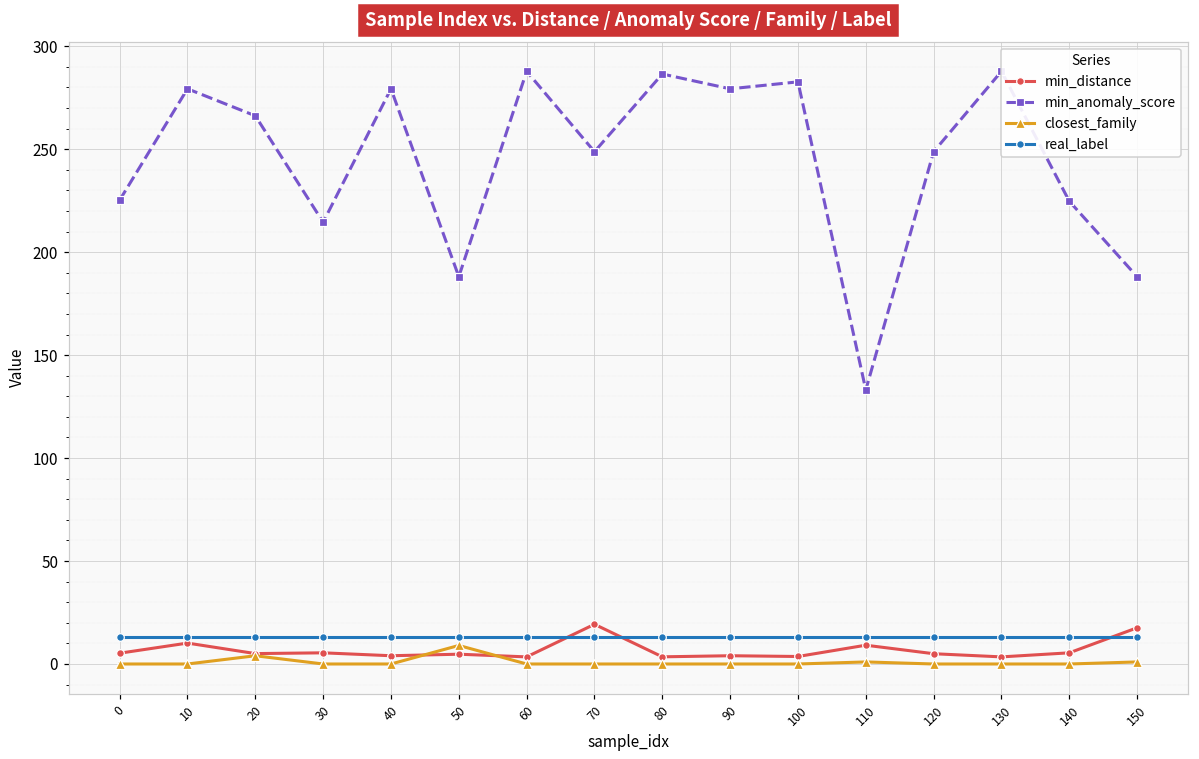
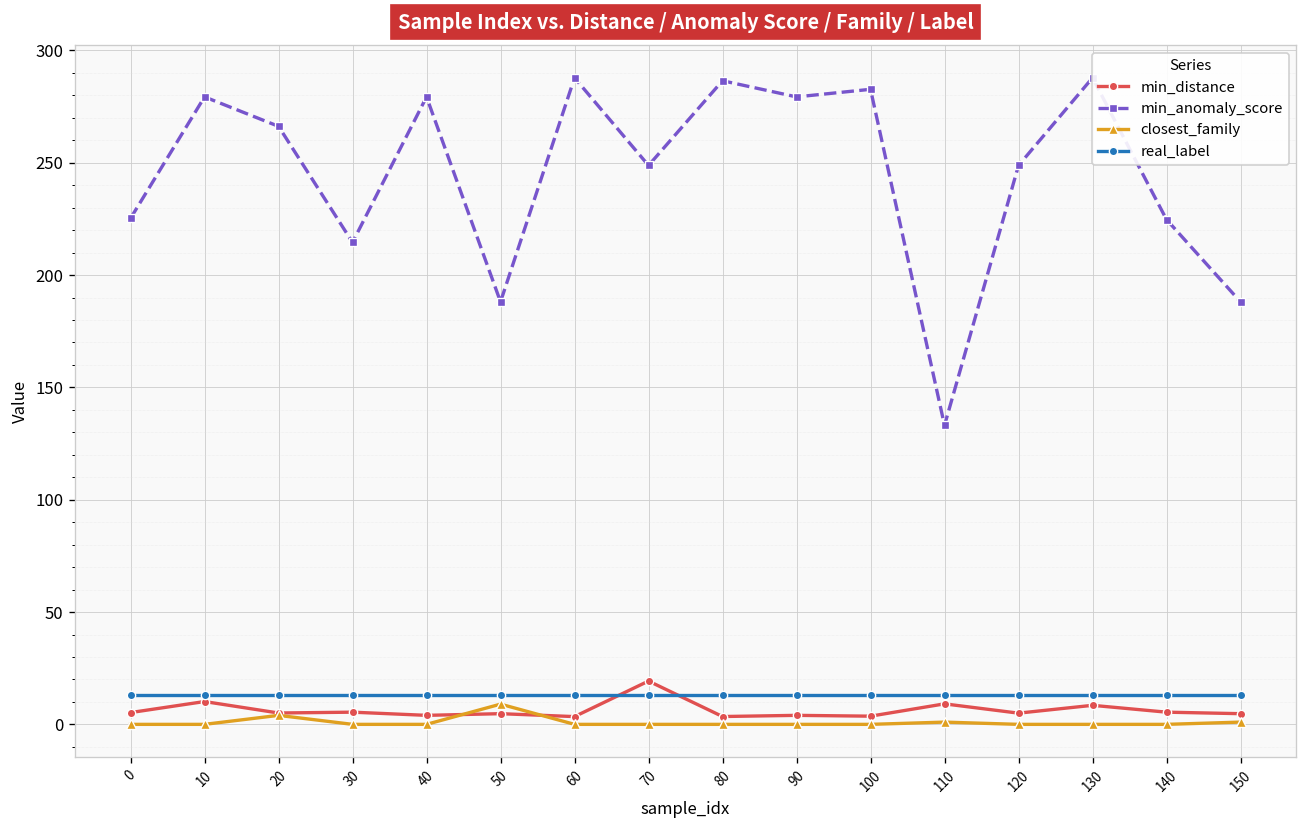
  {
    "min_distance": {
      "0": 5,
      "10": 10,
      "30": 5,
      "40": 4,
      "50": 5,
      "60": 3,
      "70": 19,
      "80": 3,
      "90": 4,
      "100": 4,
      "110": 9,
      "120": 5,
-     "130": 3,
+     "130": 8,
      "140": 5,
-     "150": 18
+     "150": 5
    },
    "min_anomaly_score": {
      "0": 225,
      "10": 279,
      "20": 266,
      "30": 215,
      "40": 279,
      "50": 188,
      "60": 288,
      "70": 249,
      "80": 287,
      "90": 279,
      "100": 283,
      "110": 133,
      "120": 249,
      "140": 225,
      "150": 188
    },
    "closest_family": {
      "0": 0,
      "10": 0,
      "30": 0,
      "40": 0,
      "50": 9,
      "60": 0,
      "70": 0,
      "80": 0,
      "90": 0,
      "100": 0,
      "110": 1,
      "120": 0,
      "130": 0,
      "140": 0,
      "150": 1
    },
    "real_label": {
      "0": 13,
      "10": 13,
      "20": 13,
      "30": 13,
      "40": 13,
      "50": 13,
      "60": 13,
      "70": 13,
      "80": 13,
      "90": 13,
      "100": 13,
      "110": 13,
      "120": 13,
      "130": 13,
      "140": 13,
      "150": 13
    }
  }
